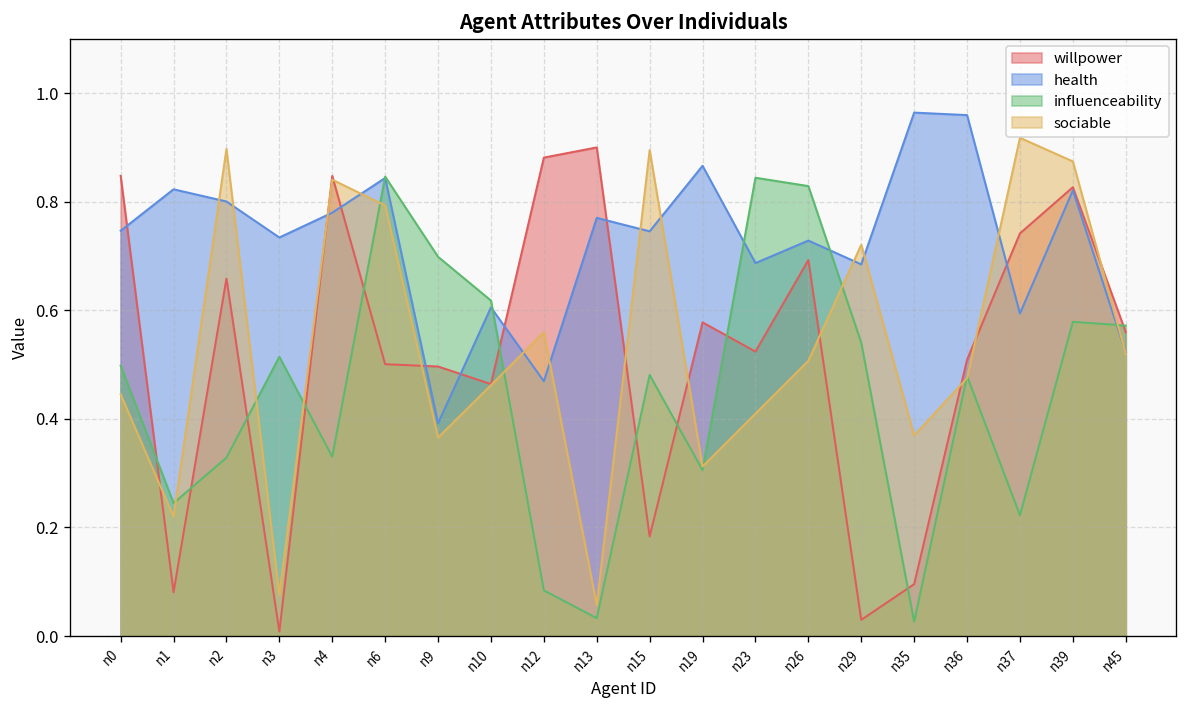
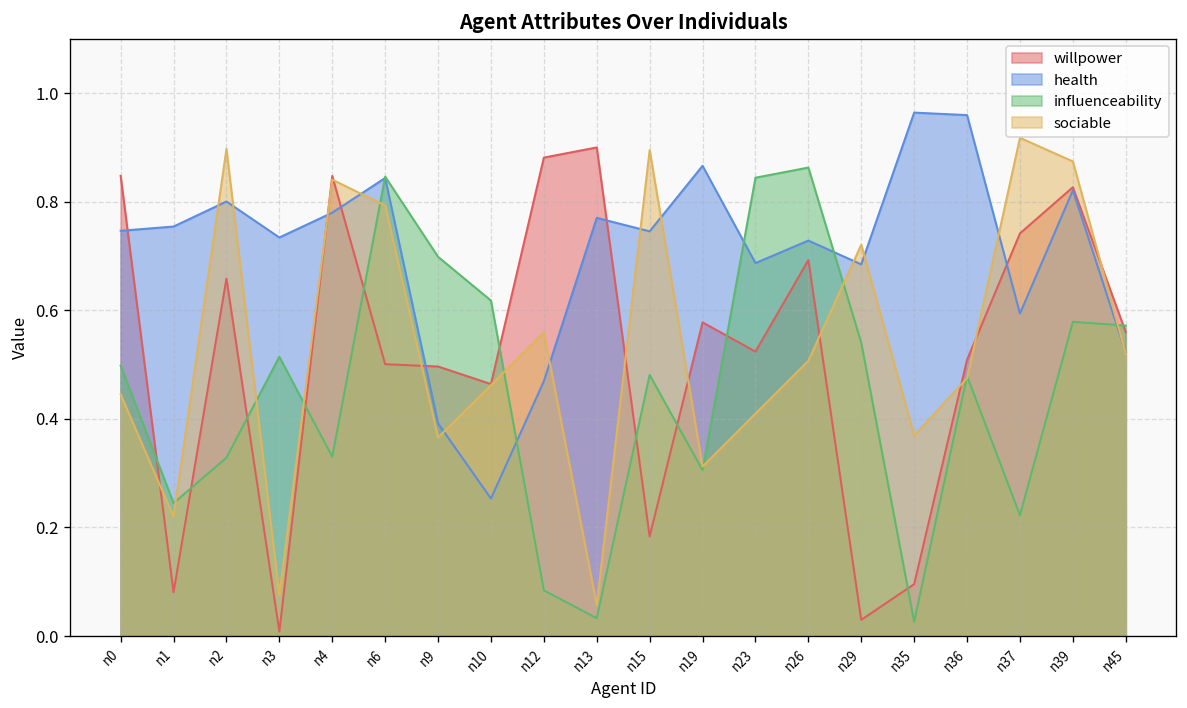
  {
    "willpower": {
      "n0": 0.85,
      "n1": 0.08,
      "n2": 0.66,
      "n3": 0.01,
      "n4": 0.85,
      "n6": 0.50,
      "n9": 0.50,
      "n12": 0.88,
      "n13": 0.90,
      "n15": 0.18,
      "n19": 0.58,
      "n23": 0.52,
      "n26": 0.69,
      "n29": 0.03,
      "n35": 0.10,
      "n36": 0.51,
      "n37": 0.74,
      "n39": 0.83,
      "n45": 0.56
    },
    "health": {
      "n0": 0.75,
-     "n1": 0.82,
+     "n1": 0.75,
      "n2": 0.80,
      "n3": 0.73,
      "n4": 0.78,
      "n9": 0.39,
-     "n10": 0.61,
+     "n10": 0.25,
      "n12": 0.47,
      "n13": 0.77,
      "n15": 0.75,
      "n19": 0.87,
      "n23": 0.69,
      "n26": 0.73,
      "n29": 0.68,
      "n35": 0.96,
      "n36": 0.96,
      "n37": 0.59,
      "n39": 0.82
    },
    "influenceability": {
      "n0": 0.50,
      "n1": 0.24,
      "n2": 0.33,
      "n3": 0.51,
      "n4": 0.33,
      "n9": 0.70,
      "n10": 0.62,
      "n12": 0.08,
      "n13": 0.03,
      "n15": 0.48,
      "n19": 0.31,
      "n23": 0.84,
-     "n26": 0.83,
+     "n26": 0.86,
      "n29": 0.54,
      "n35": 0.03,
      "n37": 0.22,
      "n39": 0.58,
      "n45": 0.57
    },
    "sociable": {
      "n0": 0.45,
      "n1": 0.22,
      "n2": 0.90,
      "n3": 0.08,
      "n4": 0.84,
      "n6": 0.79,
      "n9": 0.37,
      "n12": 0.56,
      "n13": 0.06,
      "n15": 0.90,
      "n19": 0.31,
      "n23": 0.41,
      "n26": 0.51,
      "n29": 0.72,
      "n35": 0.37,
      "n39": 0.87
    }
  }
